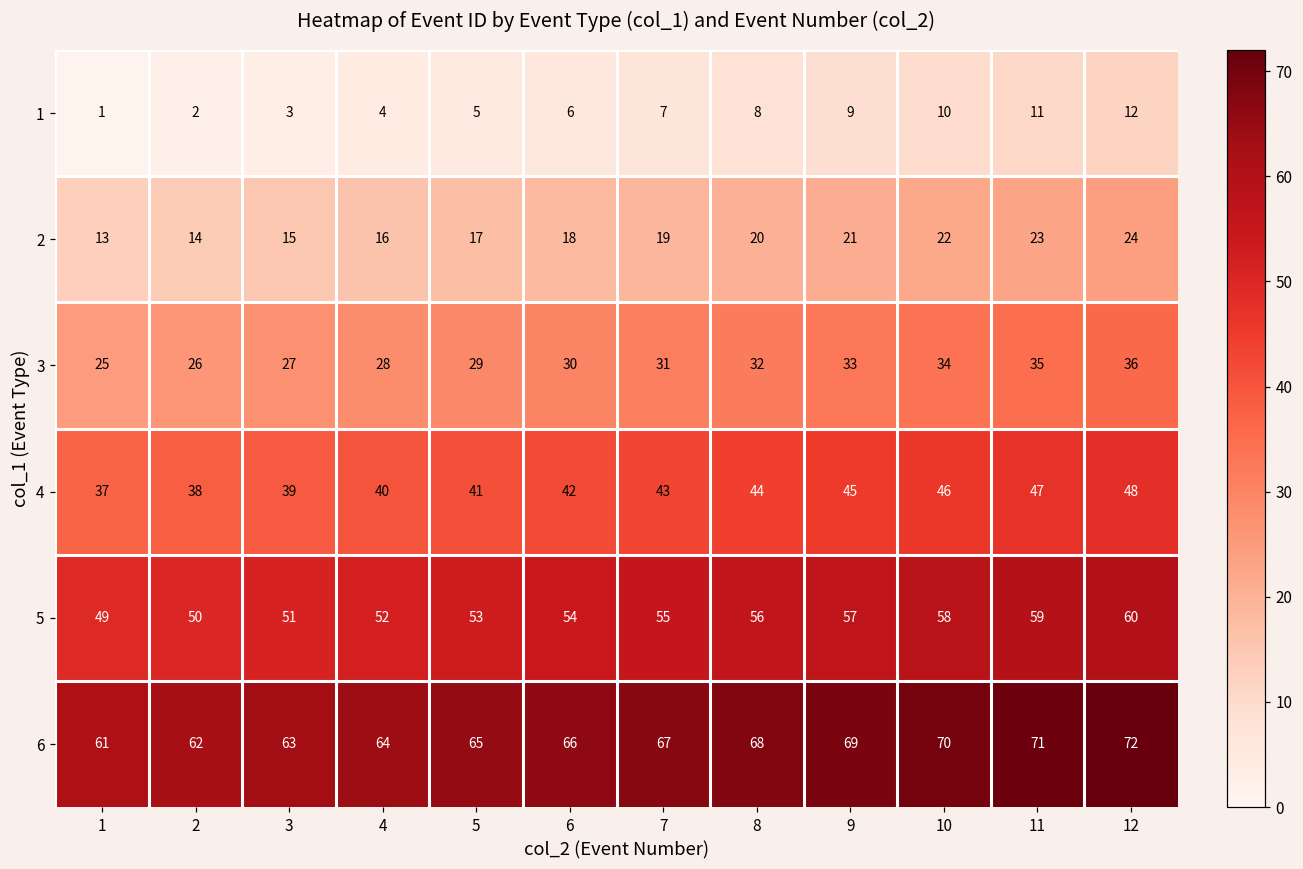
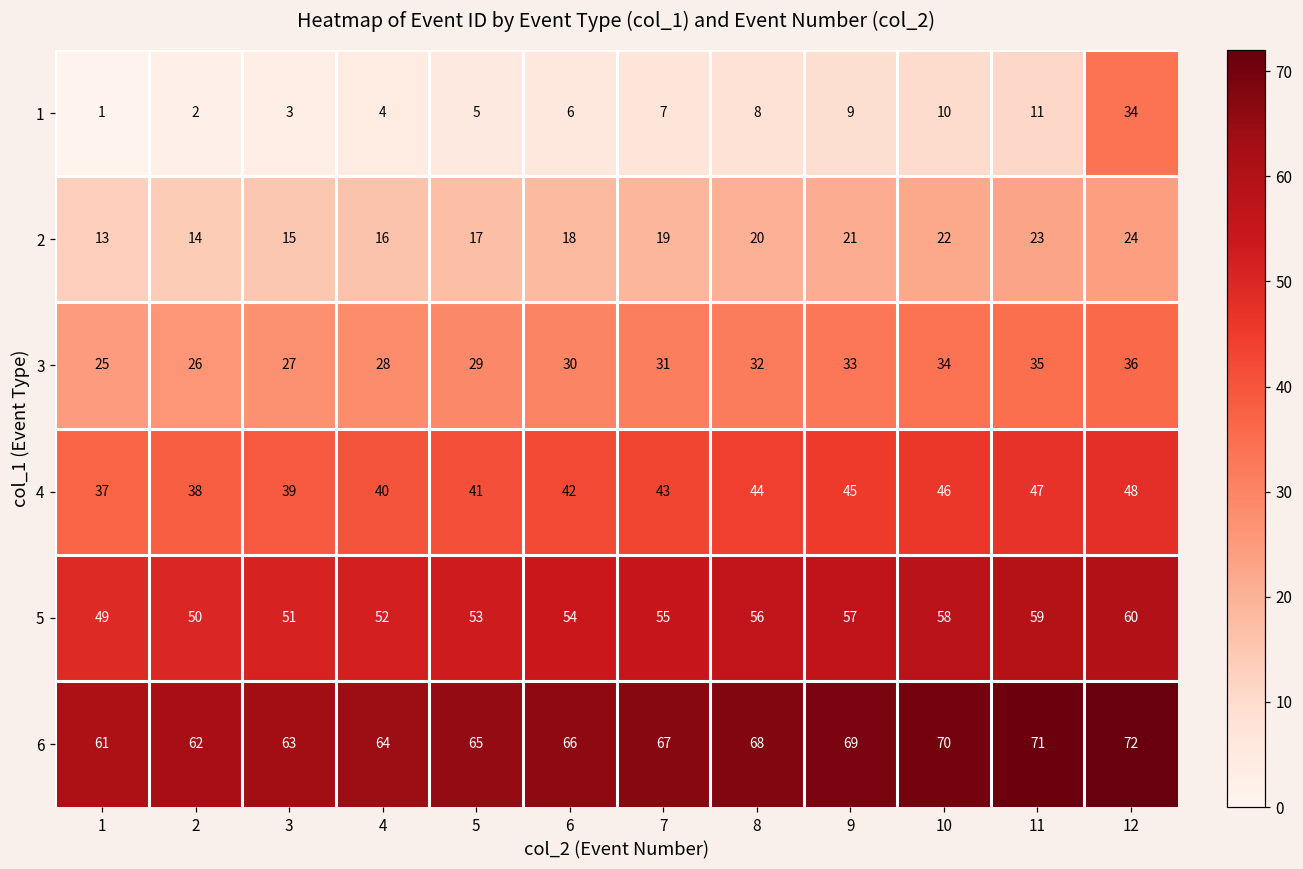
  {
    "1": {
      "1": 1,
      "2": 2,
      "3": 3,
      "4": 4,
      "5": 5,
      "6": 6,
      "7": 7,
      "8": 8,
      "9": 9,
      "10": 10,
      "11": 11,
-     "12": 12
+     "12": 34
    },
    "2": {
      "1": 13,
      "2": 14,
      "3": 15,
      "4": 16,
      "5": 17,
      "6": 18,
      "7": 19,
      "8": 20,
      "9": 21,
      "10": 22,
      "11": 23,
      "12": 24
    },
    "3": {
      "1": 25,
      "2": 26,
      "3": 27,
      "4": 28,
      "5": 29,
      "6": 30,
      "7": 31,
      "8": 32,
      "9": 33,
      "10": 34,
      "11": 35,
      "12": 36
    },
    "4": {
      "1": 37,
      "2": 38,
      "3": 39,
      "4": 40,
      "5": 41,
      "6": 42,
      "7": 43,
      "8": 44,
      "9": 45,
      "10": 46,
      "11": 47,
      "12": 48
    },
    "5": {
      "1": 49,
      "2": 50,
      "3": 51,
      "4": 52,
      "5": 53,
      "6": 54,
      "7": 55,
      "8": 56,
      "9": 57,
      "10": 58,
      "11": 59,
      "12": 60
    },
    "6": {
      "1": 61,
      "2": 62,
      "3": 63,
      "4": 64,
      "5": 65,
      "6": 66,
      "7": 67,
      "8": 68,
      "9": 69,
      "10": 70,
      "11": 71,
      "12": 72
    }
  }
